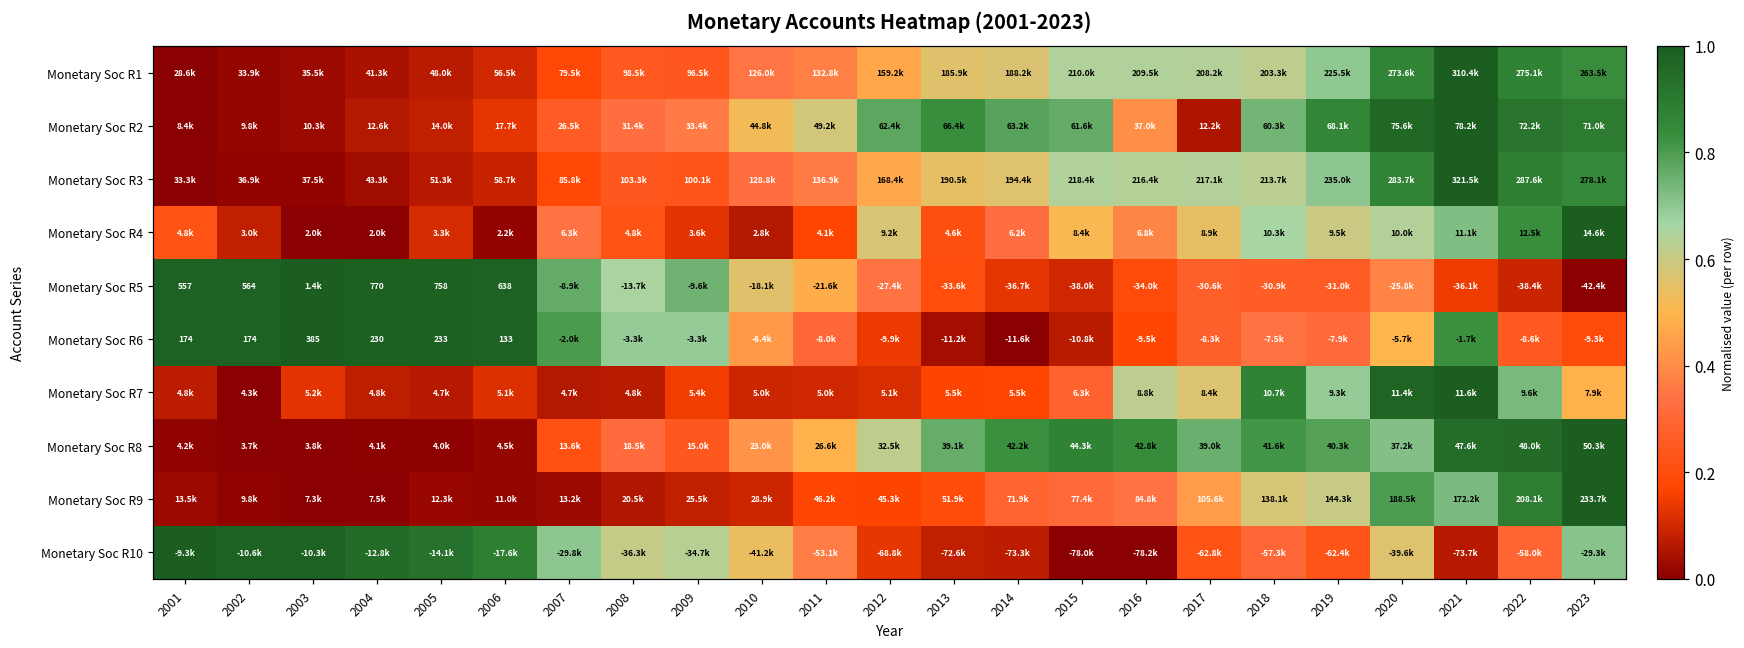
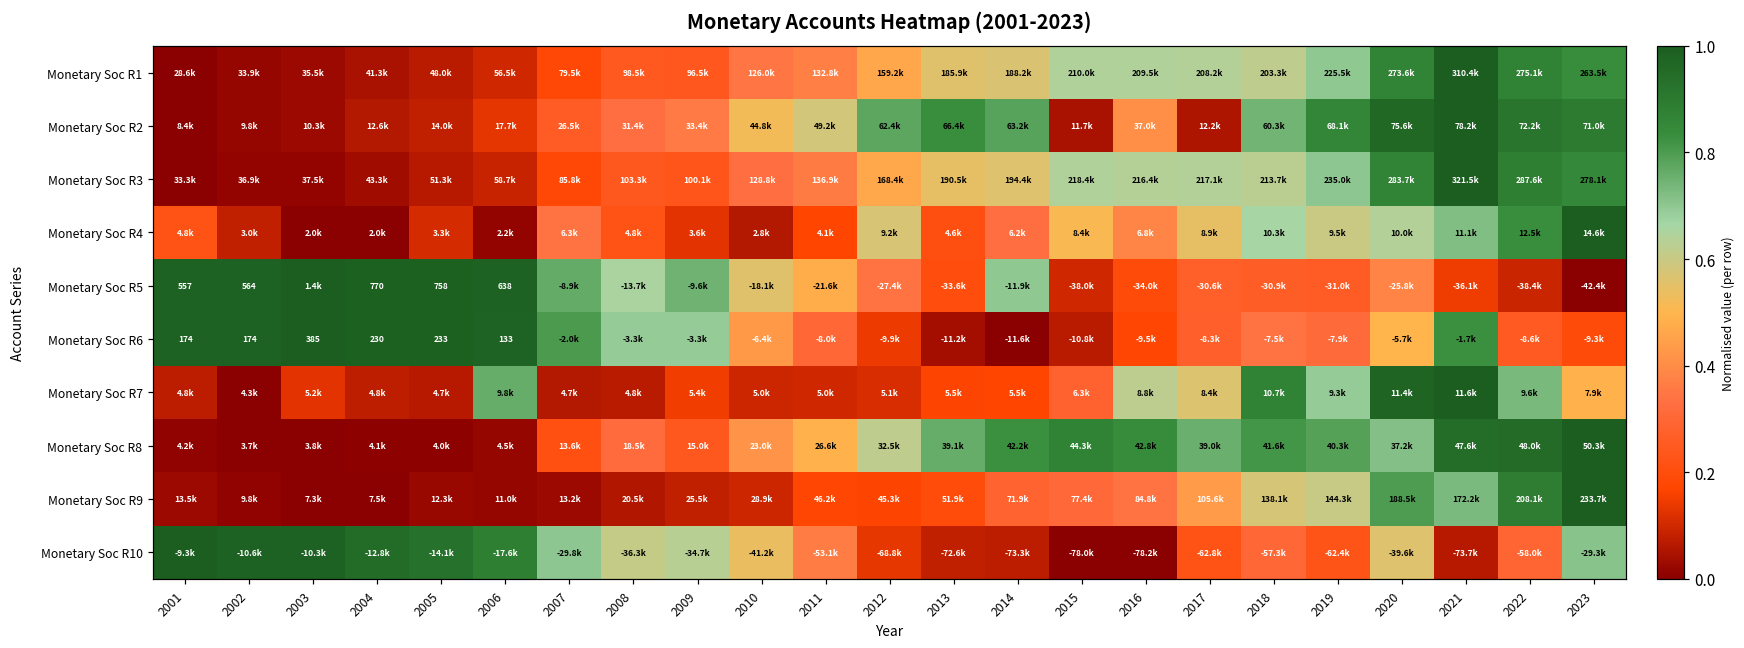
  {
    "Monetary Soc R2": {
      "2001": "8.4k",
      "2002": "9.8k",
      "2003": "10.3k",
      "2004": "12.6k",
      "2005": "14.0k",
      "2006": "17.7k",
      "2007": "26.5k",
      "2008": "31.4k",
      "2009": "33.4k",
      "2010": "44.8k",
      "2011": "49.2k",
      "2012": "62.4k",
      "2013": "66.4k",
      "2014": "63.2k",
-     "2015": "61.6k",
+     "2015": "11.7k",
      "2016": "37.0k",
      "2017": "12.2k",
      "2018": "60.3k",
      "2019": "68.1k",
      "2020": "75.6k",
      "2021": "78.2k",
      "2022": "72.2k",
      "2023": "71.0k"
    },
    "Monetary Soc R5": {
      "2001": "557",
      "2002": "564",
      "2003": "1.4k",
      "2004": "770",
      "2005": "758",
      "2006": "638",
      "2007": "-8.9k",
      "2008": "-13.7k",
      "2009": "-9.6k",
      "2010": "-18.1k",
      "2011": "-21.6k",
      "2012": "-27.4k",
      "2013": "-33.6k",
-     "2014": "-36.7k",
+     "2014": "-11.9k",
      "2015": "-38.0k",
      "2016": "-34.0k",
      "2017": "-30.6k",
      "2018": "-30.9k",
      "2019": "-31.0k",
      "2020": "-25.8k",
      "2021": "-36.1k",
      "2022": "-38.4k",
      "2023": "-42.4k"
    },
    "Monetary Soc R7": {
      "2001": "4.8k",
      "2002": "4.3k",
      "2003": "5.2k",
      "2004": "4.8k",
      "2005": "4.7k",
-     "2006": "5.1k",
+     "2006": "9.8k",
      "2007": "4.7k",
      "2008": "4.8k",
      "2009": "5.4k",
      "2010": "5.0k",
      "2011": "5.0k",
      "2012": "5.1k",
      "2013": "5.5k",
      "2014": "5.5k",
      "2015": "6.3k",
      "2016": "8.8k",
      "2017": "8.4k",
      "2018": "10.7k",
      "2019": "9.3k",
      "2020": "11.4k",
      "2021": "11.6k",
      "2022": "9.6k",
      "2023": "7.9k"
    }
  }
